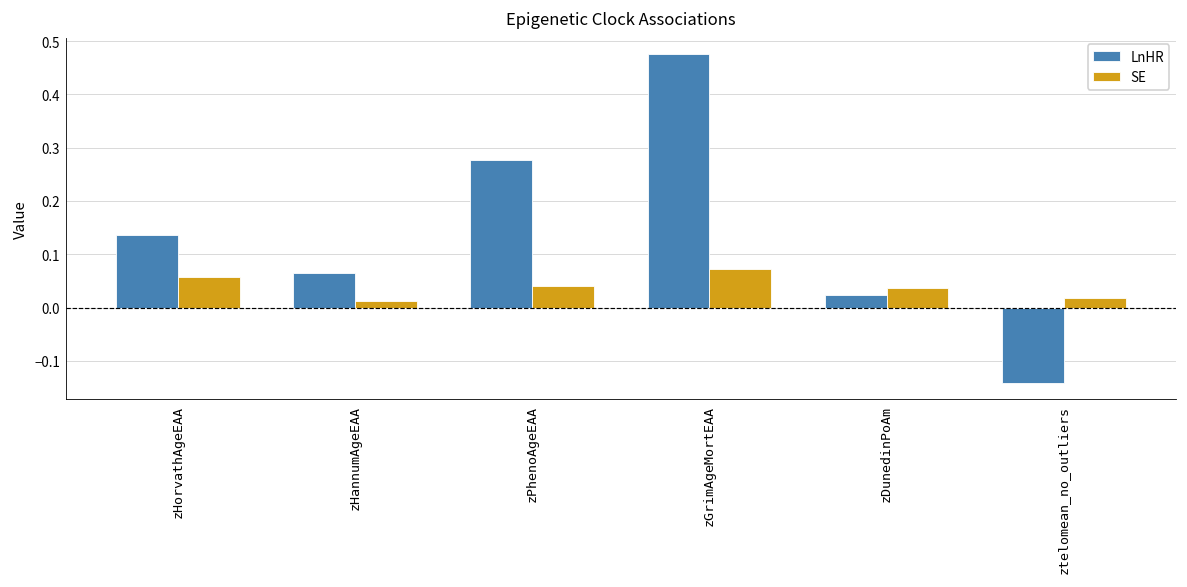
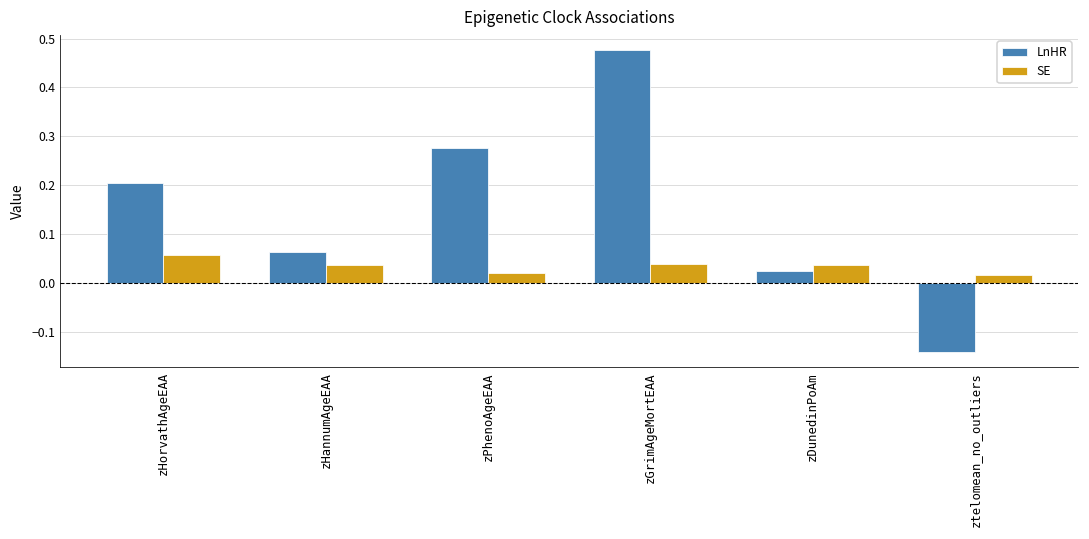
  {
    "LnHR": {
-     "zHorvathAgeEAA": 0.14,
+     "zHorvathAgeEAA": 0.21,
      "zHannumAgeEAA": 0.06,
      "zPhenoAgeEAA": 0.28,
      "zGrimAgeMortEAA": 0.48,
      "zDunedinPoAm": 0.02,
      "ztelomean_no_outliers": -0.14
    },
    "SE": {
      "zHorvathAgeEAA": 0.06,
-     "zHannumAgeEAA": 0.01,
-     "zPhenoAgeEAA": 0.04,
-     "zGrimAgeMortEAA": 0.07,
+     "zHannumAgeEAA": 0.04,
+     "zPhenoAgeEAA": 0.02,
+     "zGrimAgeMortEAA": 0.04,
      "zDunedinPoAm": 0.04,
      "ztelomean_no_outliers": 0.02
    }
  }
